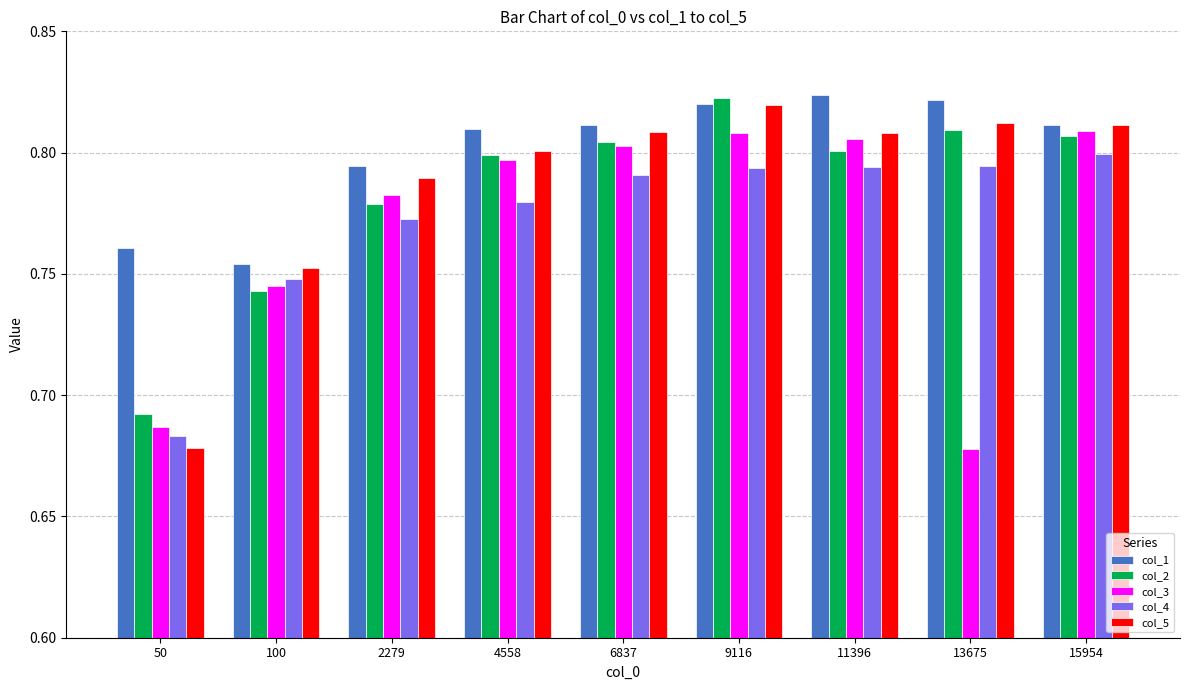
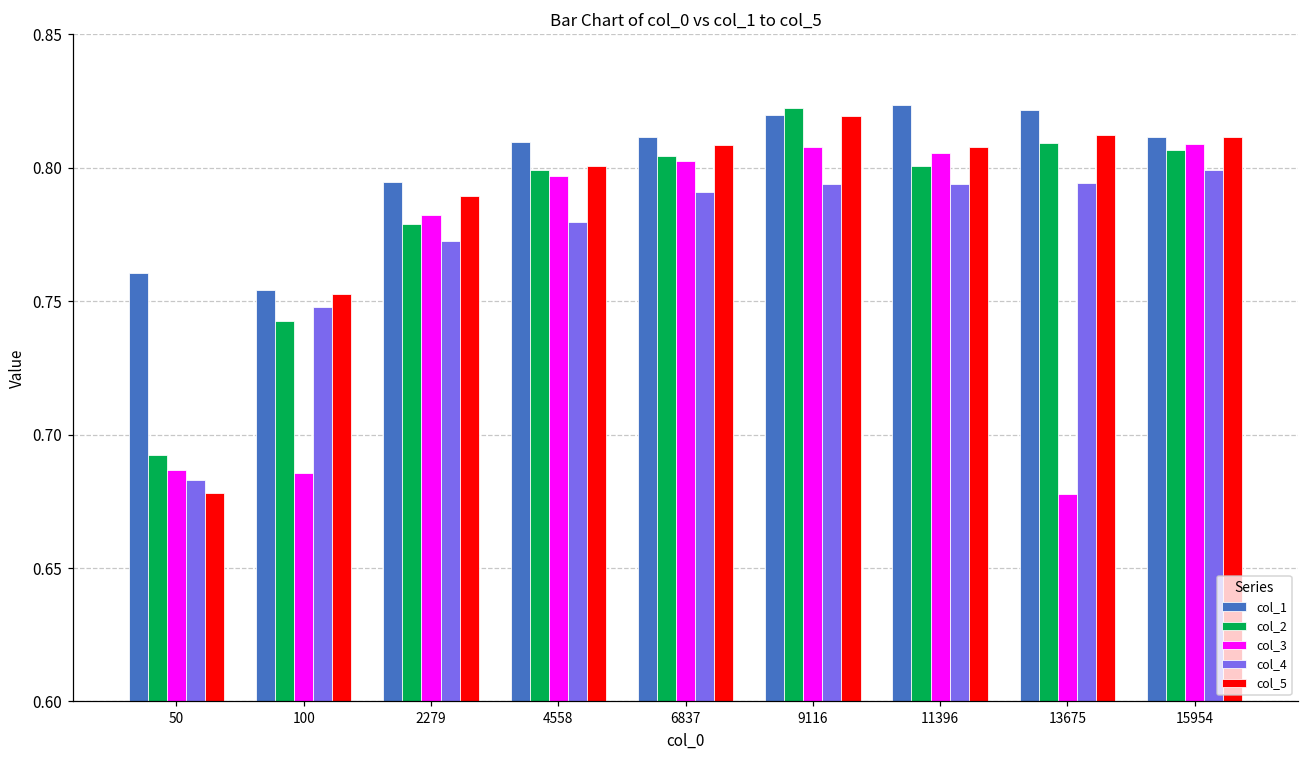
  {
    "col_1": {
      "50": 0.761,
      "100": 0.754,
      "2279": 0.795,
      "4558": 0.810,
      "6837": 0.812,
      "9116": 0.820,
      "11396": 0.824,
      "13675": 0.822,
      "15954": 0.812
    },
    "col_2": {
      "50": 0.692,
      "100": 0.743,
      "2279": 0.779,
      "4558": 0.799,
      "6837": 0.804,
      "9116": 0.823,
      "11396": 0.801,
      "13675": 0.810,
      "15954": 0.807
    },
    "col_3": {
      "50": 0.687,
-     "100": 0.745,
+     "100": 0.686,
      "2279": 0.782,
      "4558": 0.797,
      "6837": 0.803,
      "9116": 0.808,
      "11396": 0.806,
      "13675": 0.678,
      "15954": 0.809
    },
    "col_4": {
      "50": 0.683,
      "100": 0.748,
      "2279": 0.772,
      "4558": 0.780,
      "6837": 0.791,
      "9116": 0.794,
      "11396": 0.794,
      "13675": 0.794,
      "15954": 0.799
    },
    "col_5": {
      "50": 0.678,
      "100": 0.753,
      "2279": 0.790,
      "4558": 0.801,
      "6837": 0.808,
      "9116": 0.820,
      "11396": 0.808,
      "13675": 0.812,
      "15954": 0.812
    }
  }
